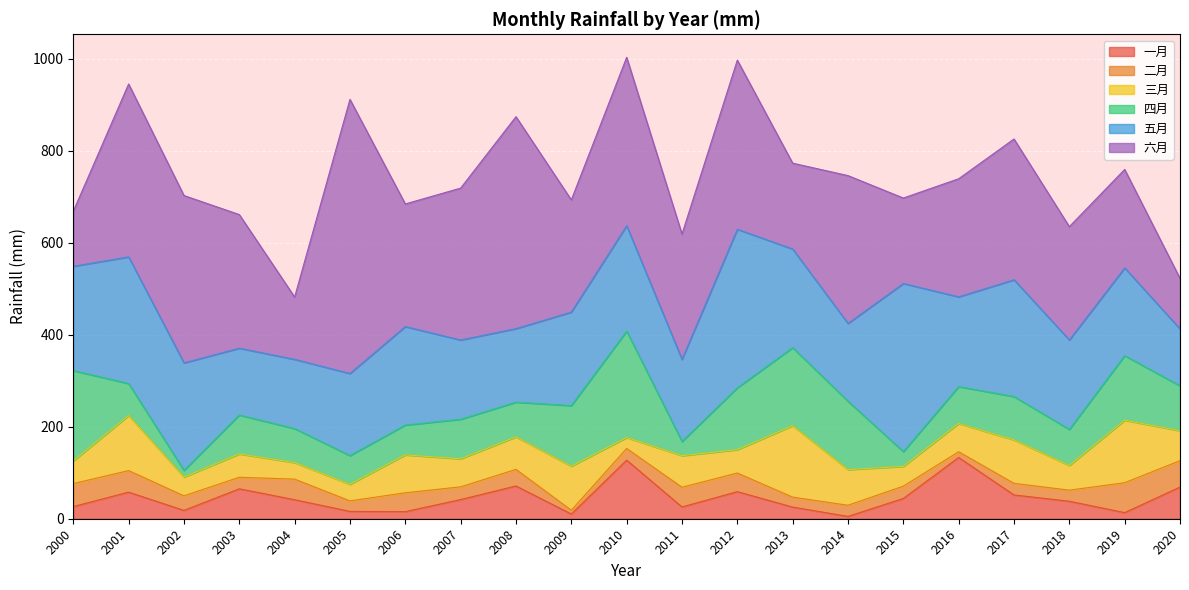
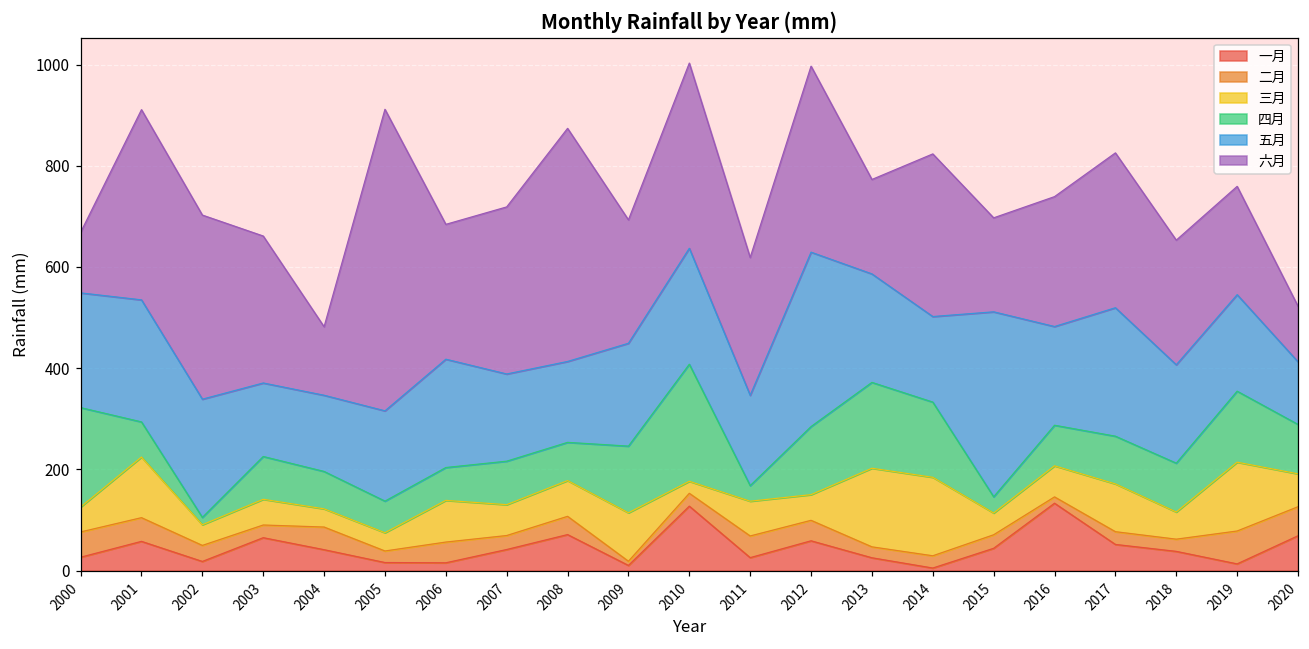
  {
    "三月": {
      "2000": 50,
      "2001": 120,
      "2002": 40,
      "2003": 50,
      "2004": 40,
      "2005": 40,
      "2006": 80,
      "2007": 60,
      "2008": 70,
      "2009": 100,
      "2010": 20,
      "2011": 70,
      "2012": 50,
      "2013": 160,
-     "2014": 80,
+     "2014": 160,
      "2015": 40,
      "2016": 60,
      "2017": 90,
      "2018": 50,
      "2019": 140,
      "2020": 70
    },
    "四月": {
      "2000": 200,
      "2001": 70,
      "2002": 10,
      "2003": 80,
      "2004": 70,
      "2005": 60,
      "2006": 60,
      "2007": 90,
      "2008": 80,
      "2009": 130,
      "2010": 230,
      "2011": 30,
      "2012": 130,
      "2013": 170,
      "2014": 150,
      "2015": 30,
      "2016": 80,
      "2017": 90,
-     "2018": 80,
+     "2018": 100,
      "2019": 140,
      "2020": 100
    },
    "五月": {
      "2000": 230,
-     "2001": 280,
+     "2001": 240,
      "2002": 230,
      "2003": 150,
      "2004": 150,
      "2005": 180,
      "2006": 210,
      "2007": 170,
      "2008": 160,
      "2009": 200,
      "2010": 230,
      "2011": 180,
      "2012": 340,
      "2013": 210,
      "2014": 170,
      "2015": 370,
      "2016": 200,
      "2017": 250,
      "2018": 190,
      "2019": 190,
      "2020": 120
    },
    "六月": {
      "2000": 120,
      "2001": 380,
      "2002": 360,
      "2003": 290,
      "2004": 140,
      "2005": 600,
      "2006": 270,
      "2007": 330,
      "2008": 460,
      "2009": 240,
      "2010": 370,
      "2011": 270,
      "2012": 370,
      "2013": 190,
      "2014": 320,
      "2015": 190,
      "2016": 260,
      "2017": 310,
      "2018": 250,
      "2019": 210,
      "2020": 110
    }
  }
